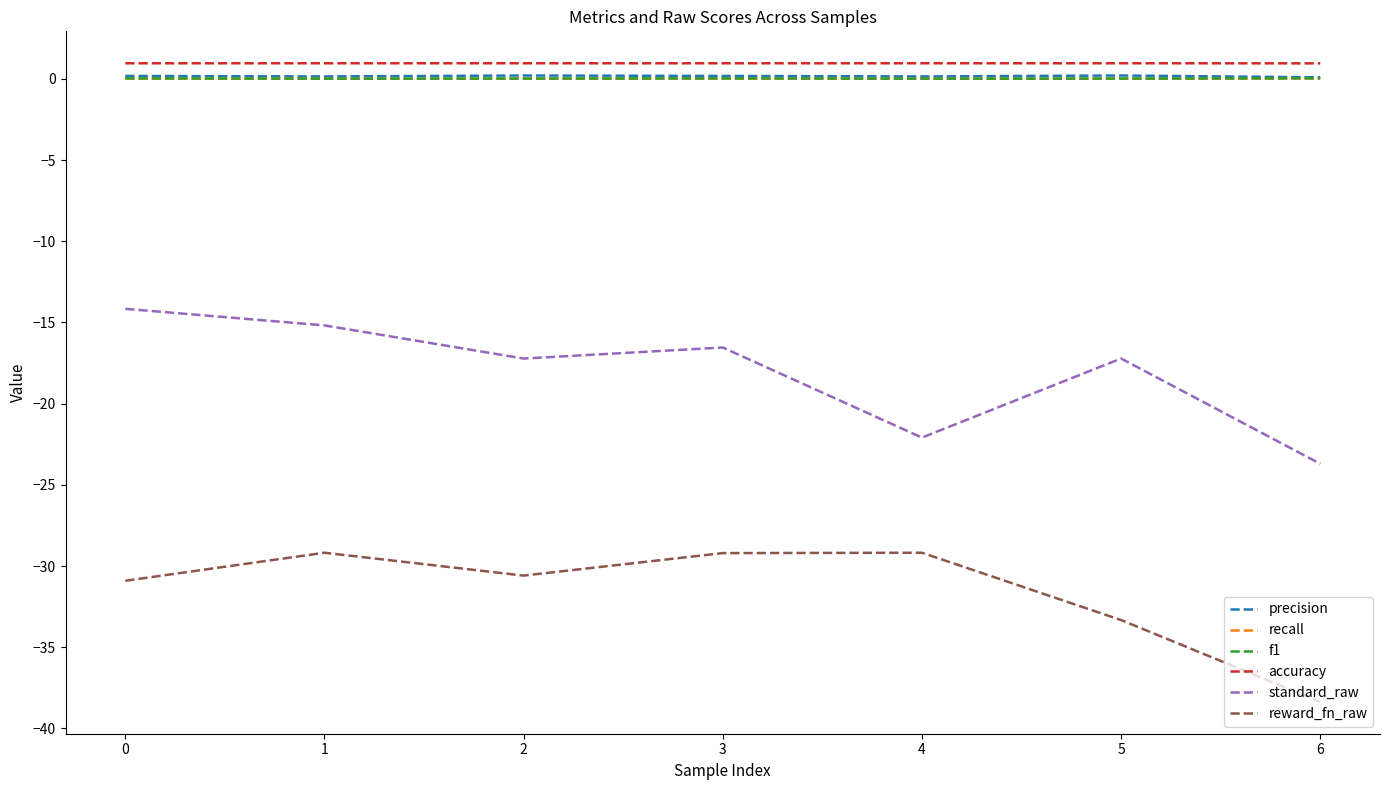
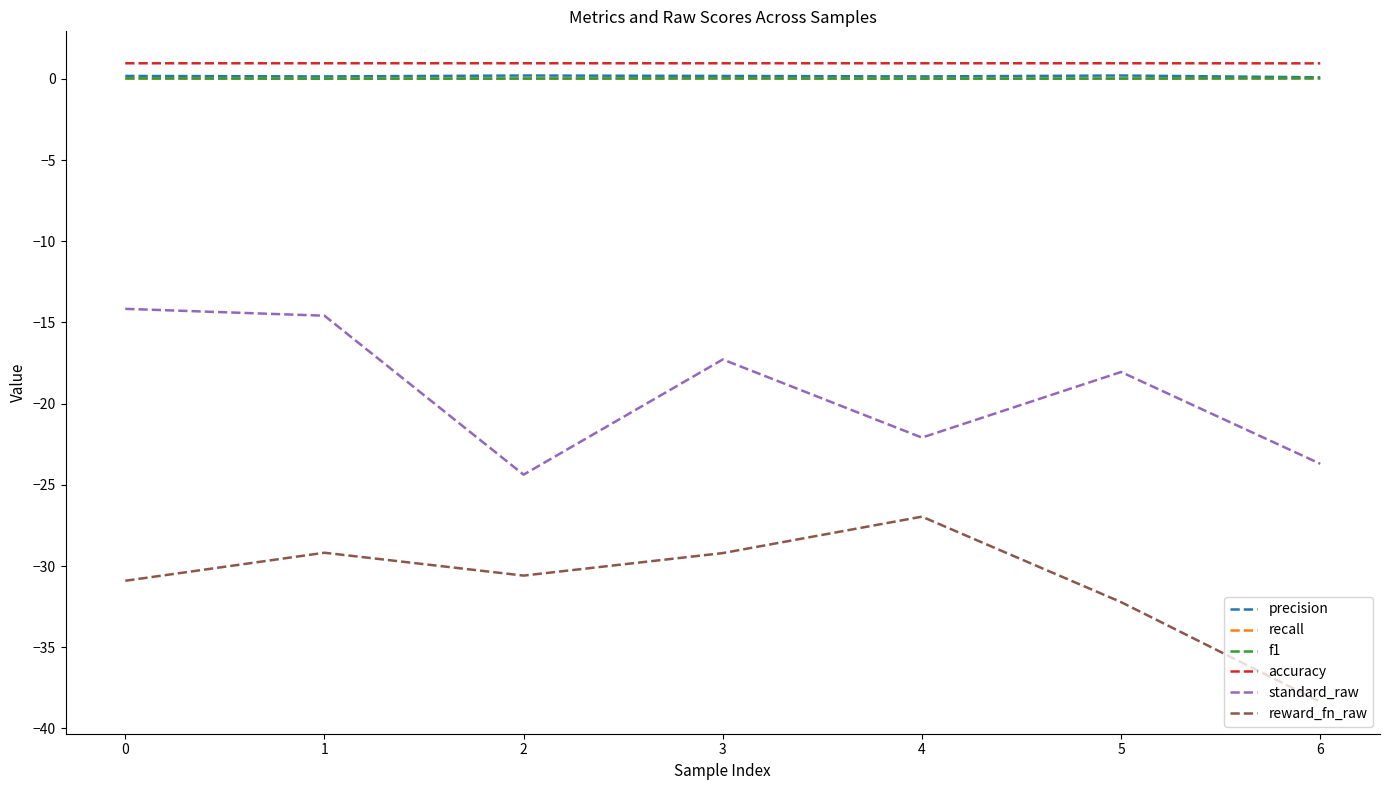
  {
    "precision": {
      "2": 0.2,
      "5": 0.2
    },
    "accuracy": {
      "0": 1.0,
      "1": 1.0,
      "2": 1.0,
      "3": 1.0,
      "4": 1.0,
      "5": 1.0,
      "6": 1.0
    },
    "standard_raw": {
      "0": -14.2,
-     "1": -15.2,
-     "2": -17.2,
-     "3": -16.5,
+     "1": -14.6,
+     "2": -24.4,
+     "3": -17.3,
      "4": -22.1,
-     "5": -17.2,
+     "5": -18.0,
      "6": -23.7
    },
    "reward_fn_raw": {
      "0": -30.9,
      "1": -29.2,
      "2": -30.6,
      "3": -29.2,
-     "4": -29.2,
-     "5": -33.3
+     "4": -27.0,
+     "5": -32.2
    }
  }
